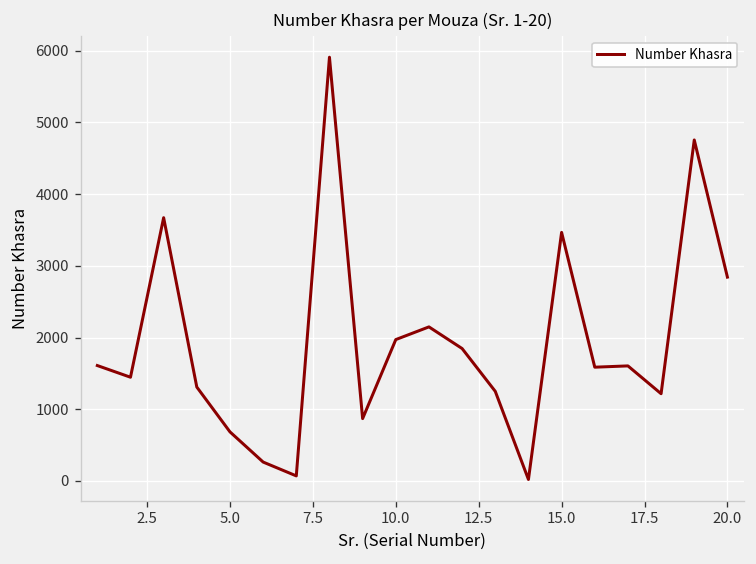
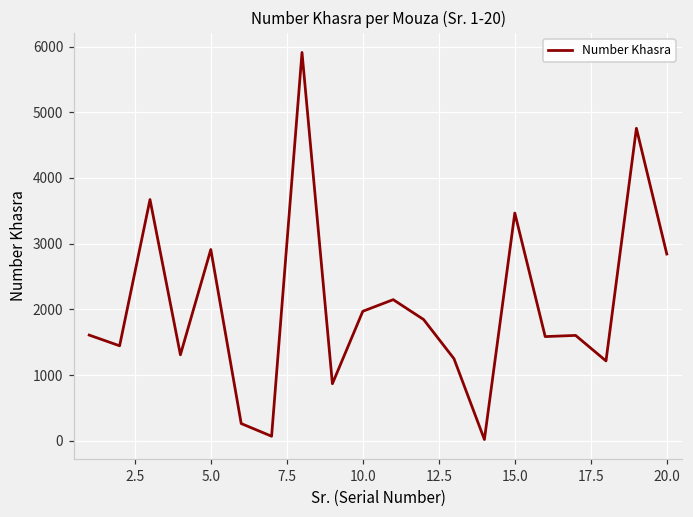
  {
-   "5.0": 700,
+   "5.0": 2900,
    "10.0": 2000,
    "15.0": 3500,
    "20.0": 2800
  }
